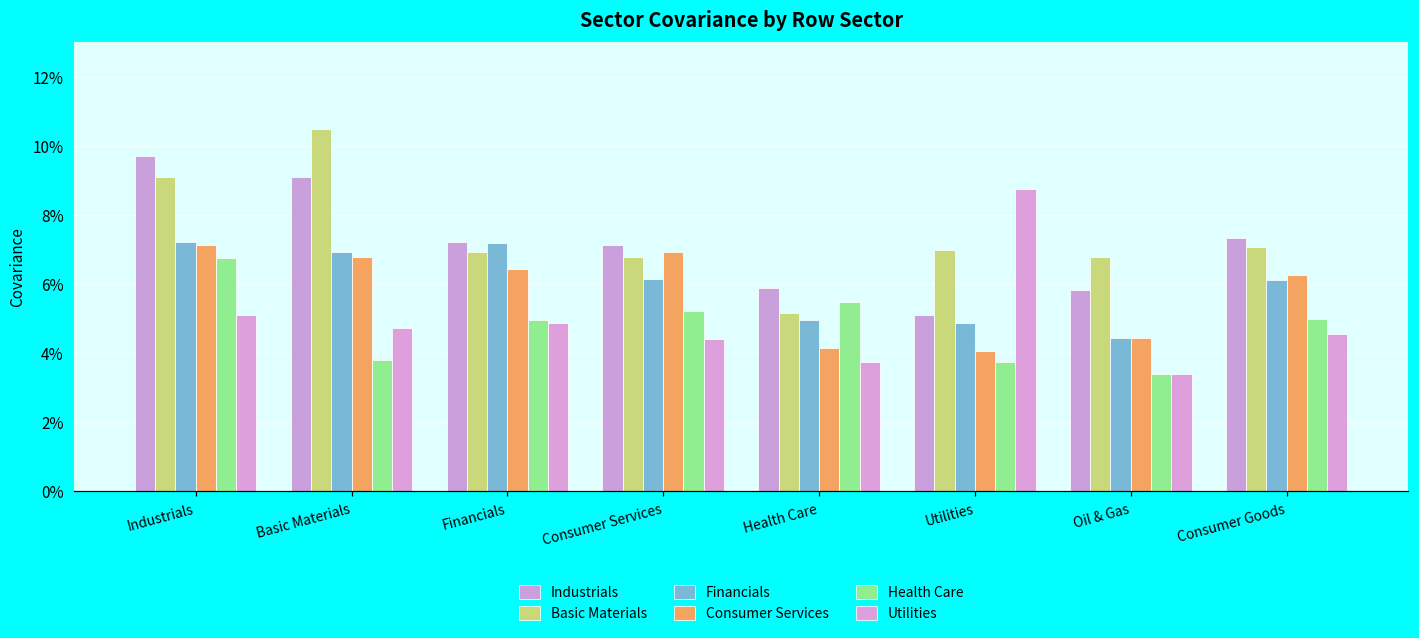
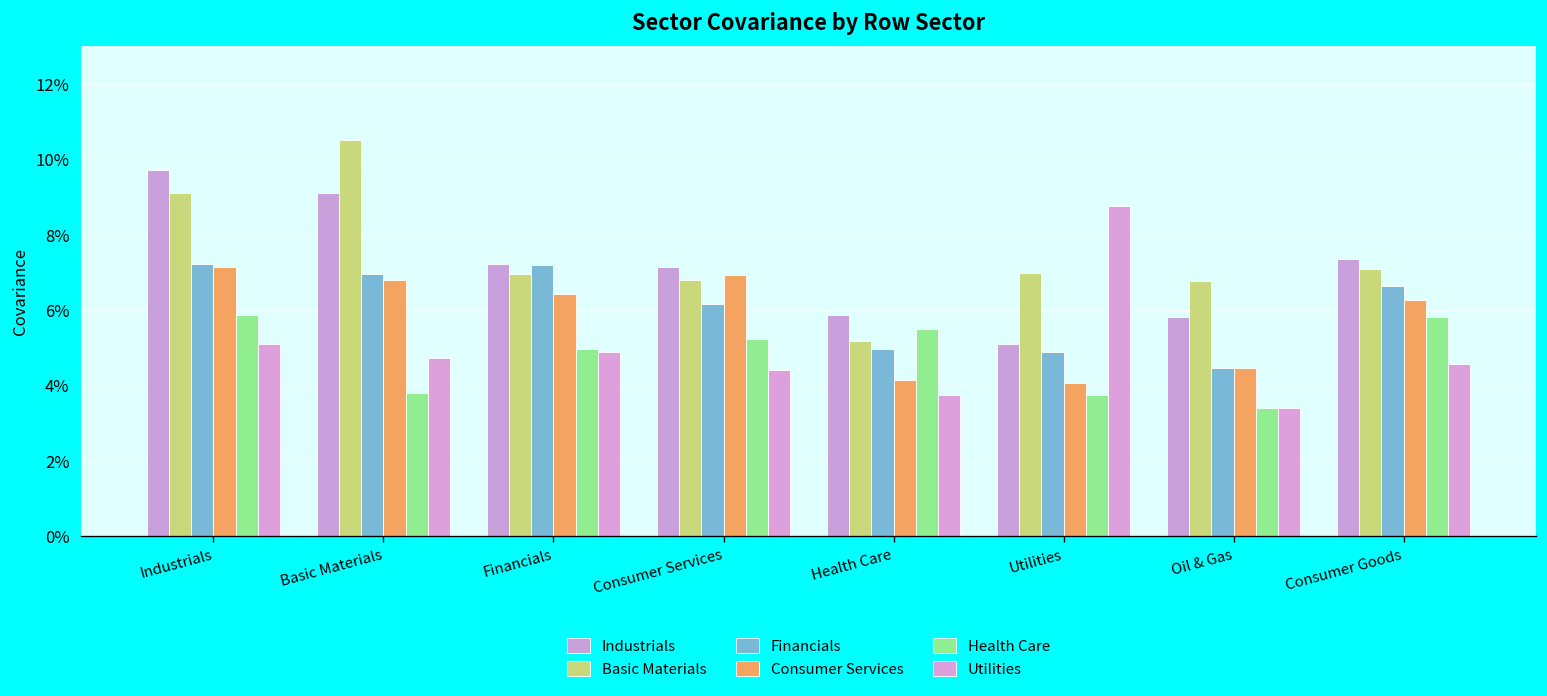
  {
    "Basic Materials": {
      "Industrials": "9.1%",
      "Basic Materials": "10.5%",
      "Financials": "6.9%",
      "Consumer Services": "6.8%",
      "Health Care": "5.2%",
      "Utilities": "7.0%",
      "Oil & Gas": "6.8%",
      "Consumer Goods": "7.1%"
    },
    "Financials": {
      "Industrials": "7.2%",
      "Basic Materials": "6.9%",
      "Financials": "7.2%",
      "Consumer Services": "6.2%",
      "Health Care": "5.0%",
      "Utilities": "4.9%",
      "Oil & Gas": "4.5%",
-     "Consumer Goods": "6.1%"
+     "Consumer Goods": "6.6%"
    },
    "Consumer Services": {
      "Industrials": "7.1%",
      "Basic Materials": "6.8%",
      "Financials": "6.4%",
      "Consumer Services": "6.9%",
      "Health Care": "4.2%",
      "Utilities": "4.1%",
      "Oil & Gas": "4.4%",
      "Consumer Goods": "6.3%"
    },
    "Health Care": {
-     "Industrials": "6.8%",
+     "Industrials": "5.9%",
      "Basic Materials": "3.8%",
      "Financials": "5.0%",
      "Consumer Services": "5.2%",
      "Health Care": "5.5%",
      "Utilities": "3.7%",
      "Oil & Gas": "3.4%",
-     "Consumer Goods": "5.0%"
+     "Consumer Goods": "5.8%"
    }
  }
